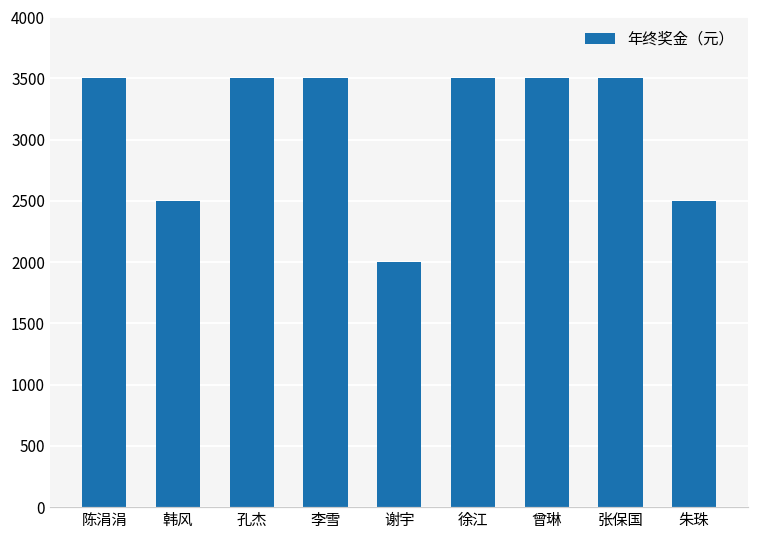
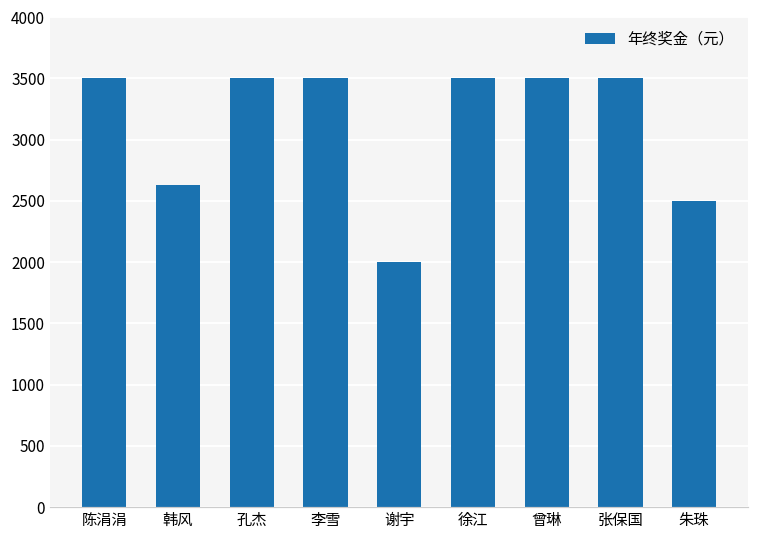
  {
    "陈涓涓": 3500,
-   "韩风": 2500,
+   "韩风": 2630,
    "孔杰": 3500,
    "李雪": 3500,
    "谢宇": 2000,
    "徐江": 3500,
    "曾琳": 3500,
    "张保国": 3500,
    "朱珠": 2500
  }
